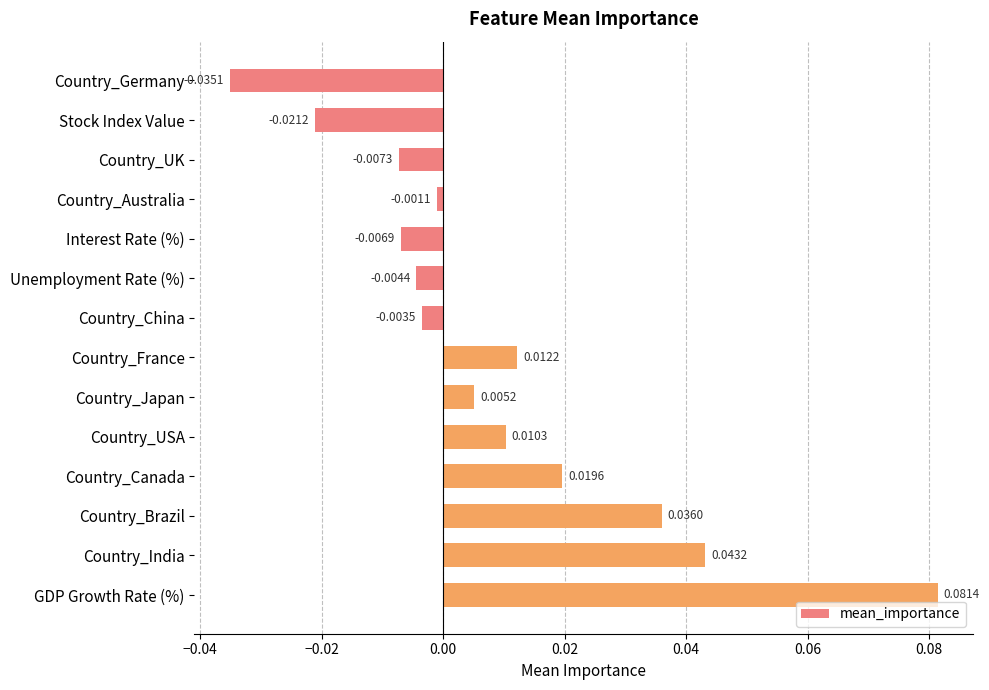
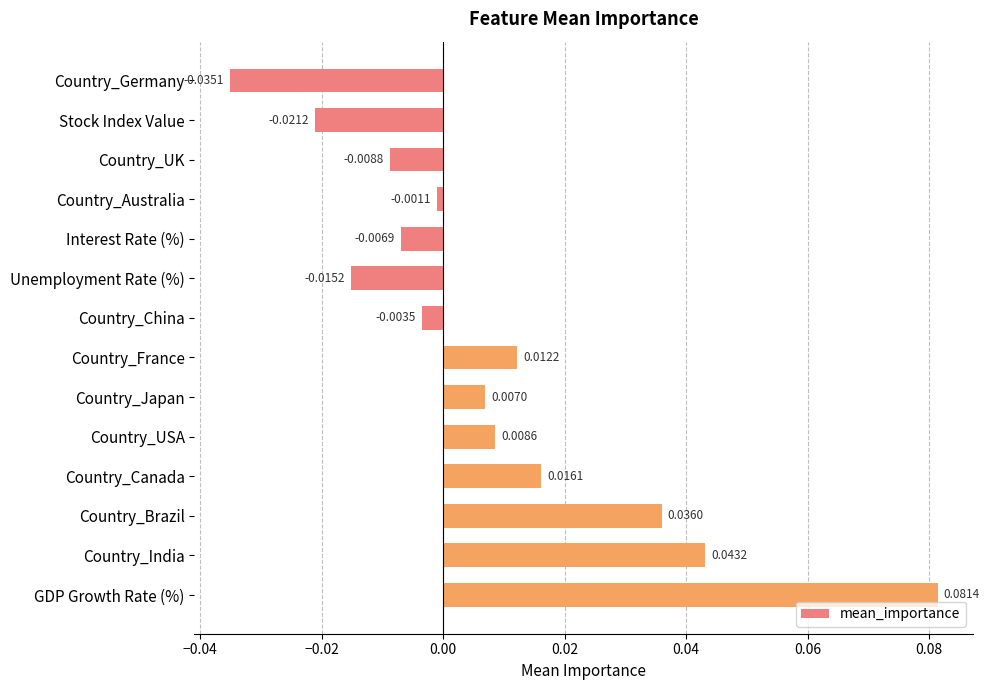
  {
    "Country_Germany": -0.0351,
    "Stock Index Value": -0.0212,
-   "Country_UK": -0.0073,
+   "Country_UK": -0.0088,
    "Country_Australia": -0.0011,
    "Interest Rate (%)": -0.0069,
-   "Unemployment Rate (%)": -0.0044,
+   "Unemployment Rate (%)": -0.0152,
    "Country_China": -0.0035,
    "Country_France": 0.0122,
-   "Country_Japan": 0.0052,
-   "Country_USA": 0.0103,
-   "Country_Canada": 0.0196,
+   "Country_Japan": 0.0070,
+   "Country_USA": 0.0086,
+   "Country_Canada": 0.0161,
    "Country_Brazil": 0.0360,
    "Country_India": 0.0432,
    "GDP Growth Rate (%)": 0.0814
  }
